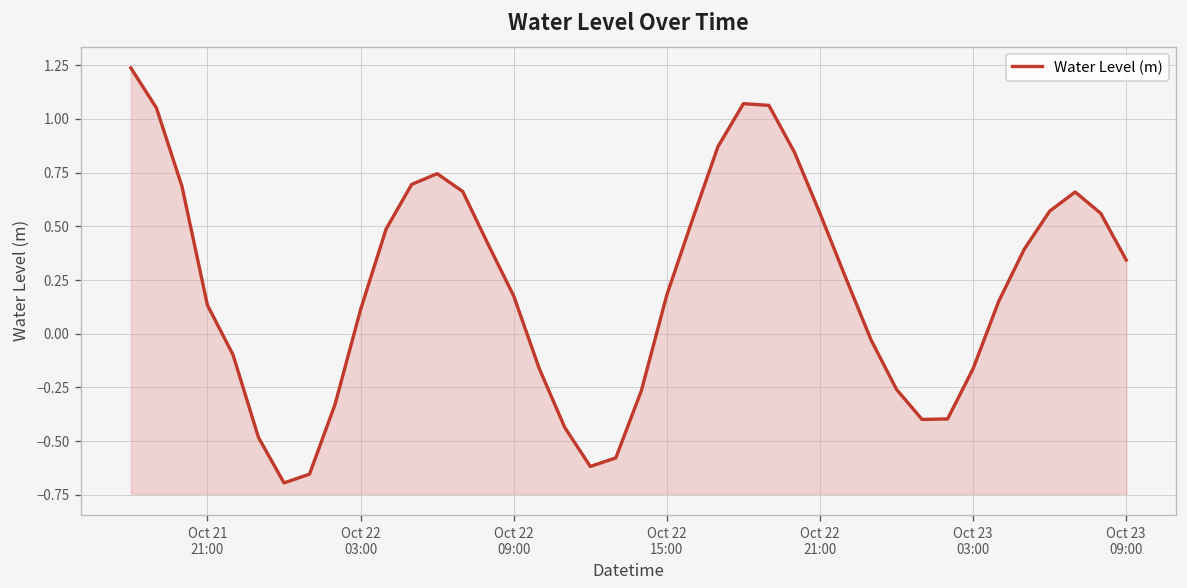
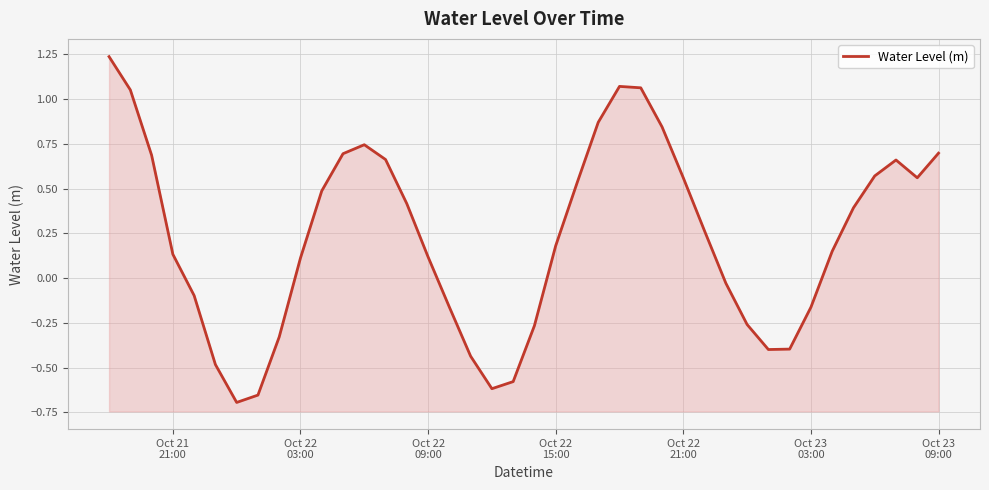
  {
    "Oct 21 21:00": 0.13,
    "Oct 22 03:00": 0.11,
-   "Oct 22 09:00": 0.18,
+   "Oct 22 09:00": 0.12,
    "Oct 22 15:00": 0.18,
    "Oct 22 21:00": 0.56,
    "Oct 23 03:00": -0.16,
-   "Oct 23 09:00": 0.34
+   "Oct 23 09:00": 0.70
  }
